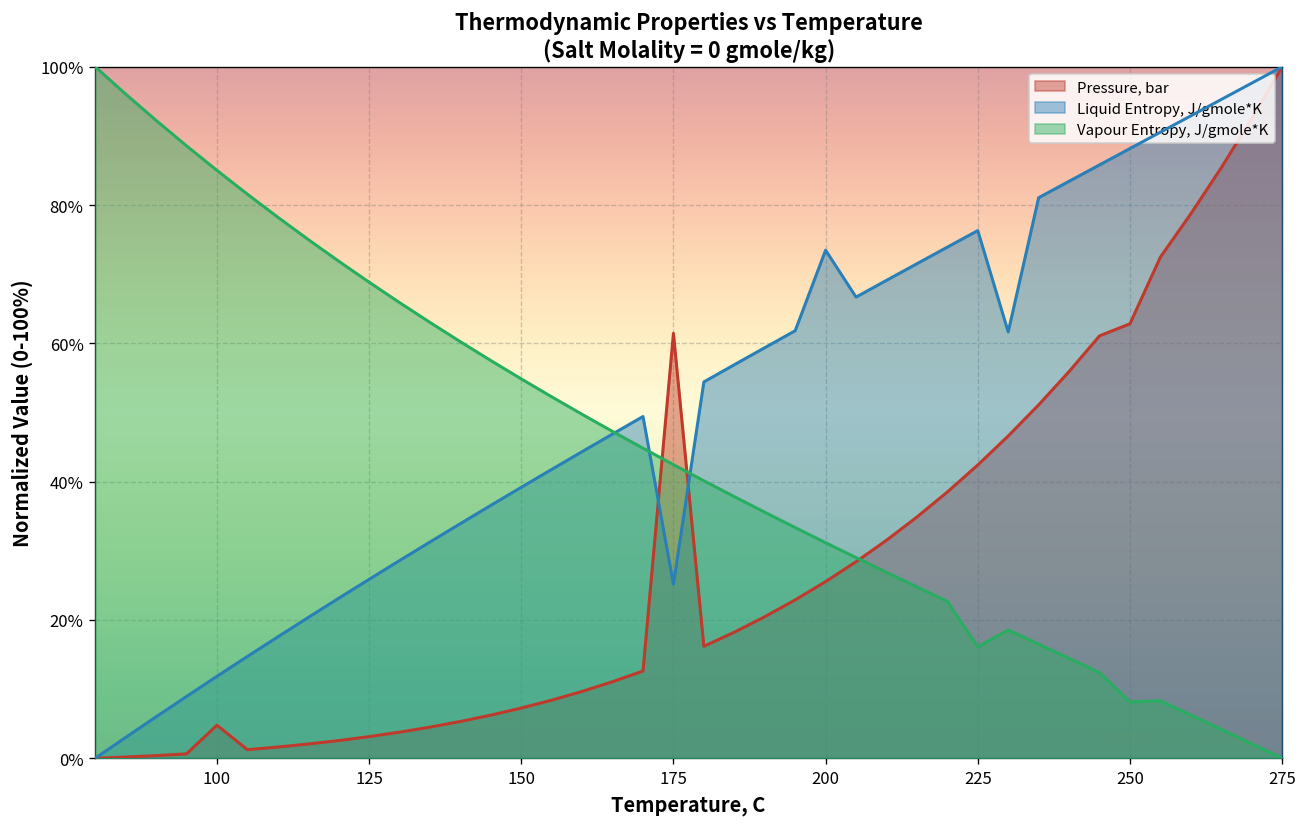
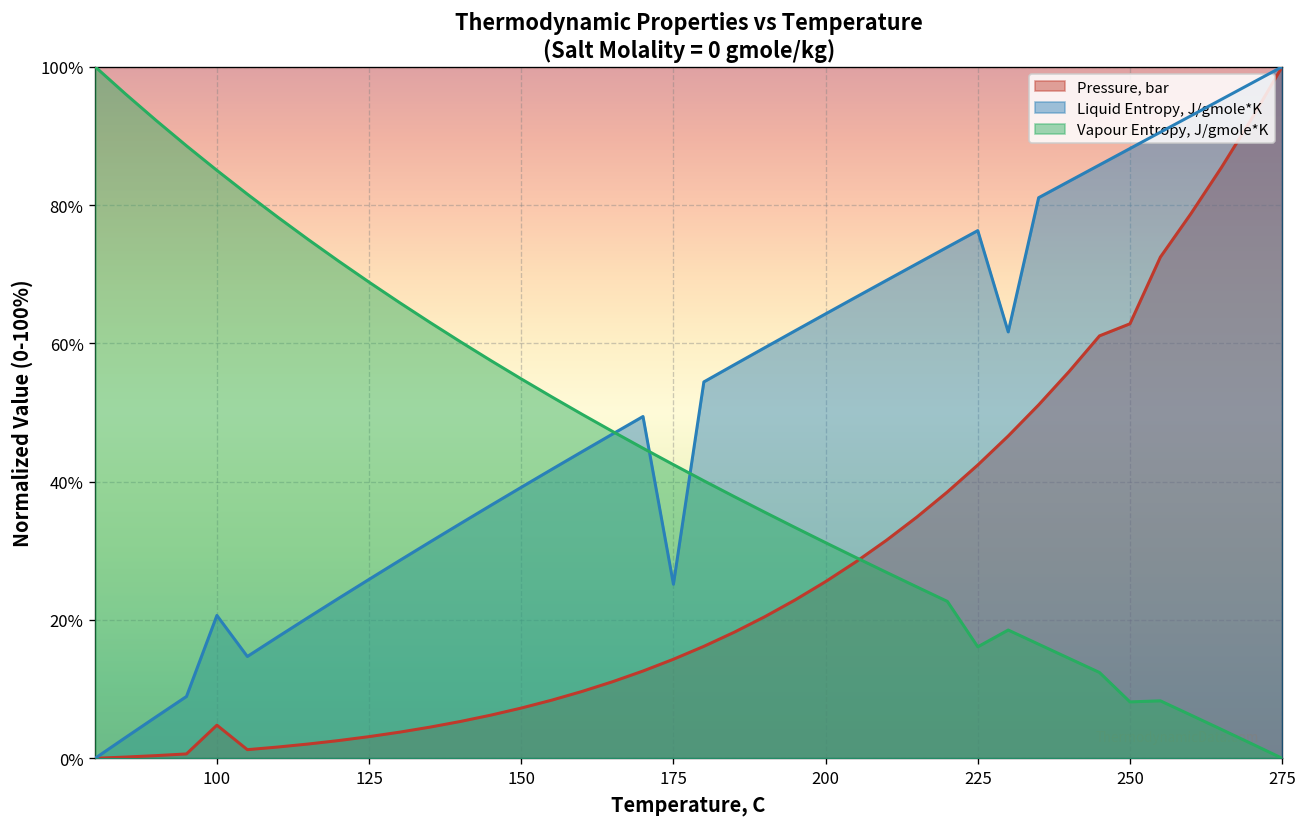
  {
    "Pressure, bar": {
      "100": "5%",
      "125": "3%",
      "150": "7%",
-     "175": "61%",
+     "175": "14%",
      "200": "26%",
      "225": "42%",
      "250": "63%"
    },
    "Liquid Entropy, J/gmole*K": {
-     "100": "12%",
+     "100": "21%",
      "125": "26%",
      "150": "39%",
      "175": "25%",
-     "200": "73%",
+     "200": "64%",
      "225": "76%",
      "250": "88%"
    },
    "Vapour Entropy, J/gmole*K": {
      "100": "85%",
      "125": "69%",
      "150": "55%",
      "175": "42%",
      "200": "31%",
      "225": "16%",
      "250": "8%",
      "275": "0%"
    }
  }
